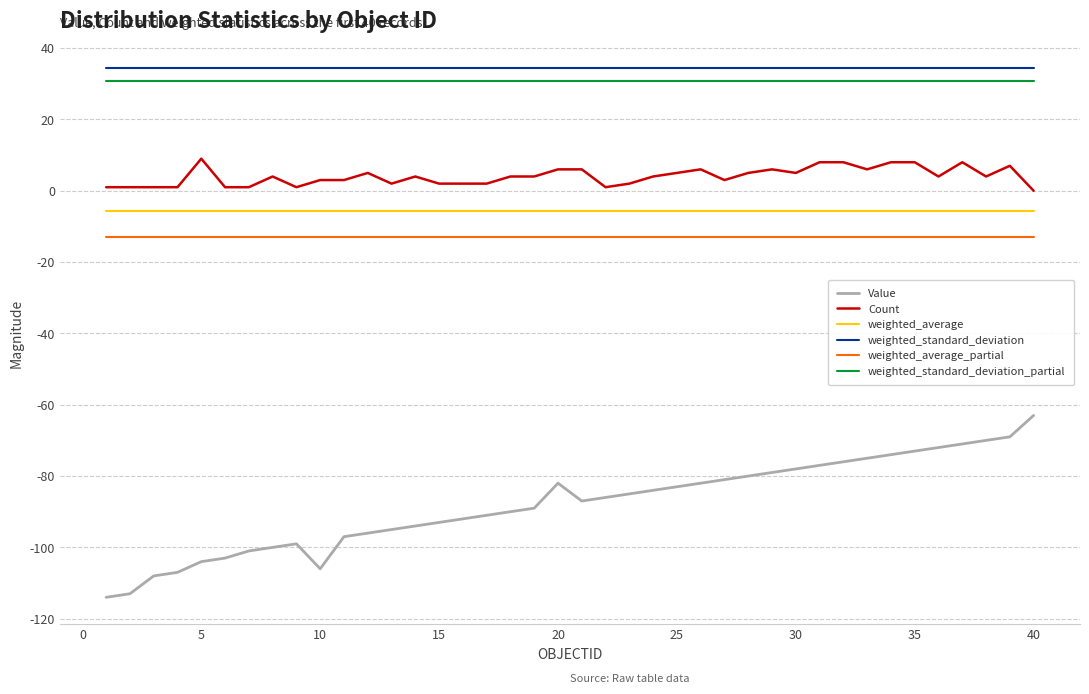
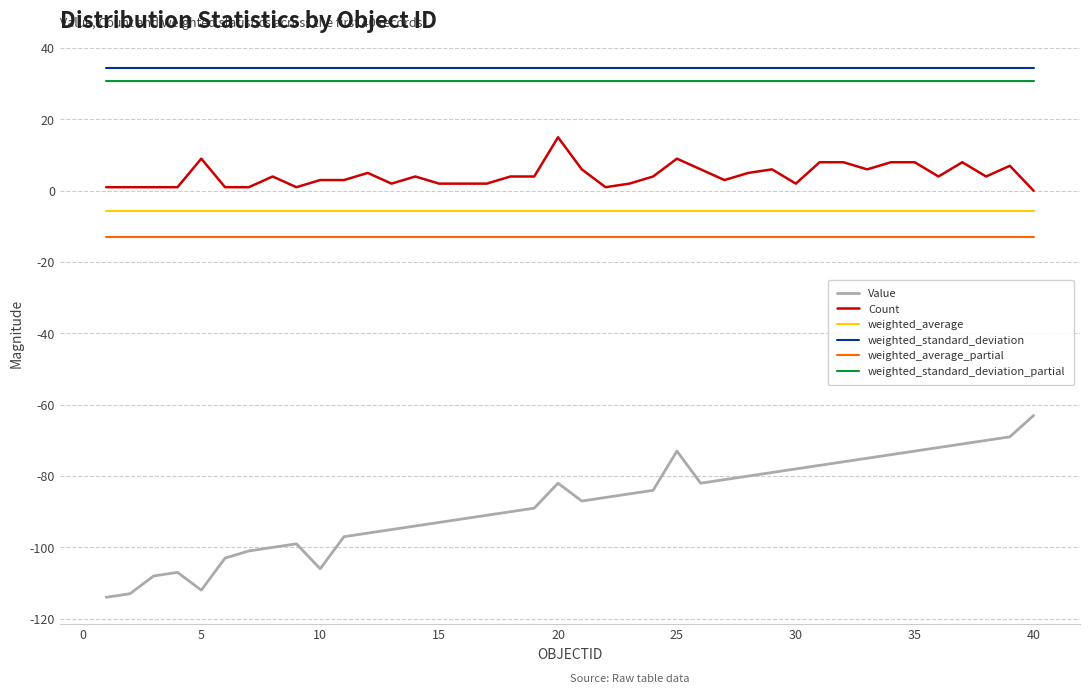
  {
    "Value": {
-     "5": -104,
+     "5": -112,
      "10": -106,
      "15": -93,
      "20": -82,
-     "25": -83,
+     "25": -73,
      "30": -78,
      "35": -73,
      "40": -63
    },
    "Count": {
      "5": 9,
      "10": 3,
      "15": 2,
-     "20": 6,
-     "25": 5,
-     "30": 5,
+     "20": 15,
+     "25": 9,
+     "30": 2,
      "35": 8,
      "40": 0
    },
    "weighted_average": {
      "5": -6,
      "10": -6,
      "15": -6,
      "20": -6,
      "25": -6,
      "30": -6,
      "35": -6,
      "40": -6
    },
    "weighted_standard_deviation": {
      "5": 34,
      "10": 34,
      "15": 34,
      "20": 34,
      "25": 34,
      "30": 34,
      "35": 34,
      "40": 34
    },
    "weighted_average_partial": {
      "5": -13,
      "10": -13,
      "15": -13,
      "20": -13,
      "25": -13,
      "30": -13,
      "35": -13,
      "40": -13
    },
    "weighted_standard_deviation_partial": {
      "5": 31,
      "10": 31,
      "15": 31,
      "20": 31,
      "25": 31,
      "30": 31,
      "35": 31,
      "40": 31
    }
  }
